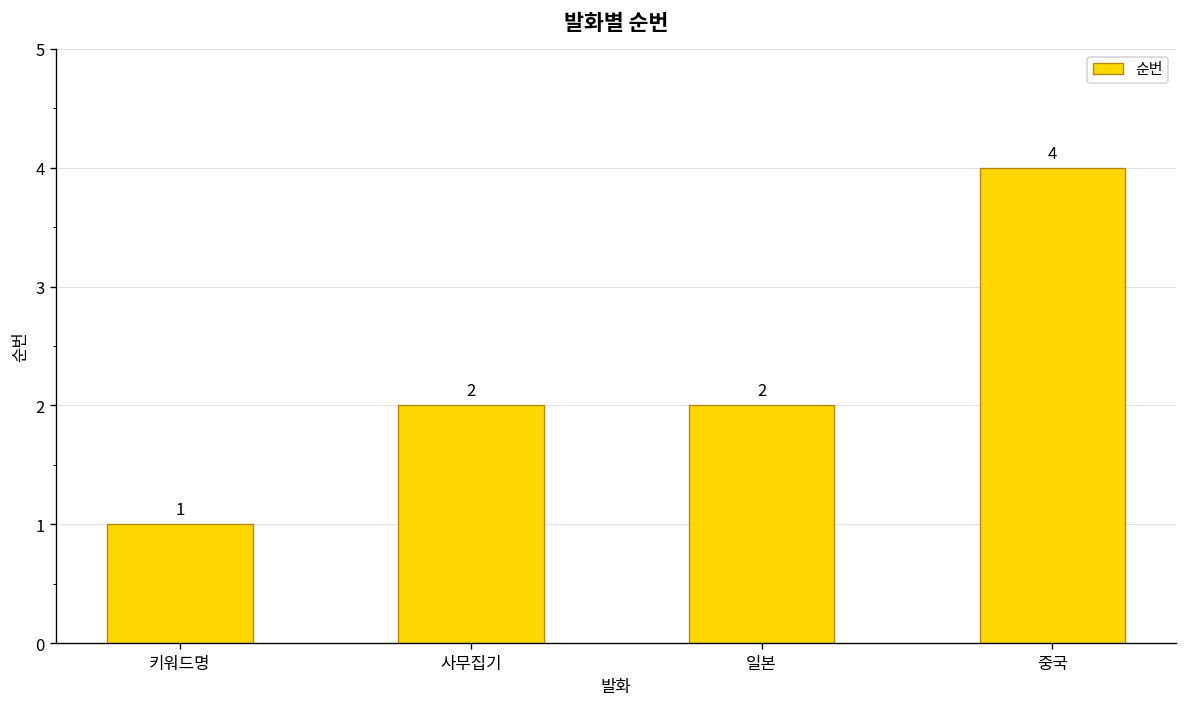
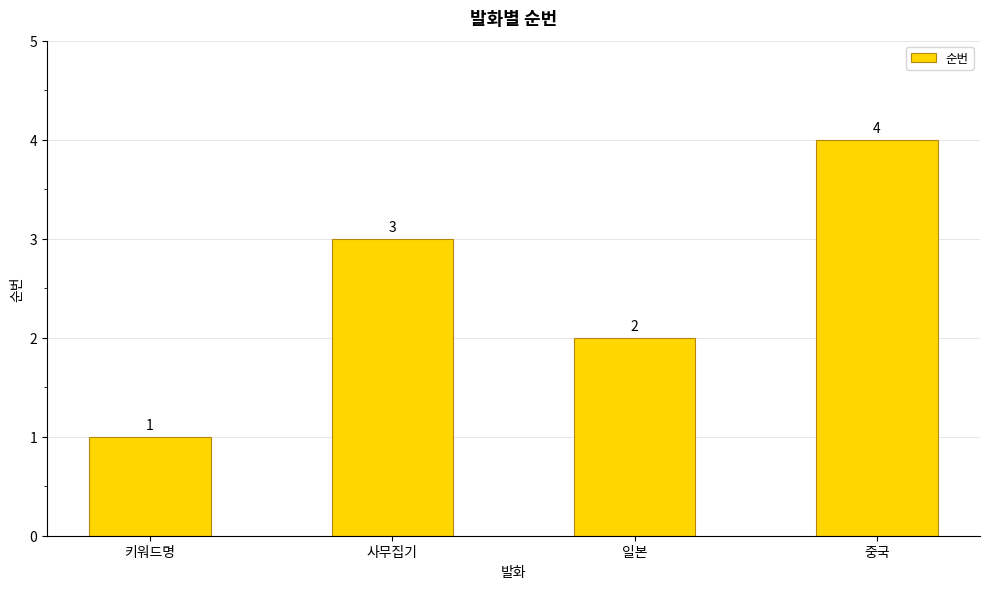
  {
    "키워드명": 1,
-   "사무집기": 2,
+   "사무집기": 3,
    "일본": 2,
    "중국": 4
  }
